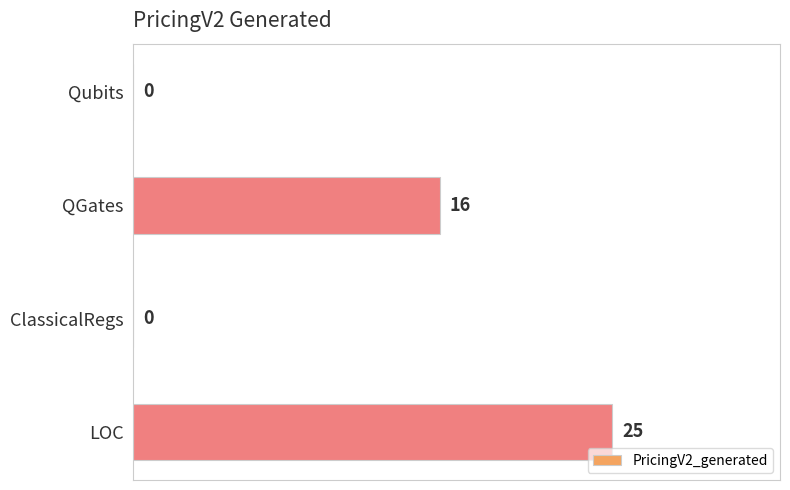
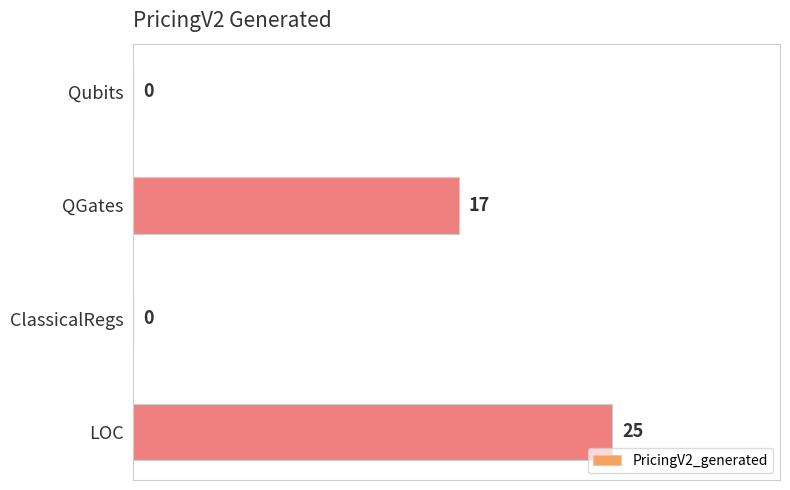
  {
    "Qubits": 0,
-   "QGates": 16,
+   "QGates": 17,
    "ClassicalRegs": 0,
    "LOC": 25
  }
